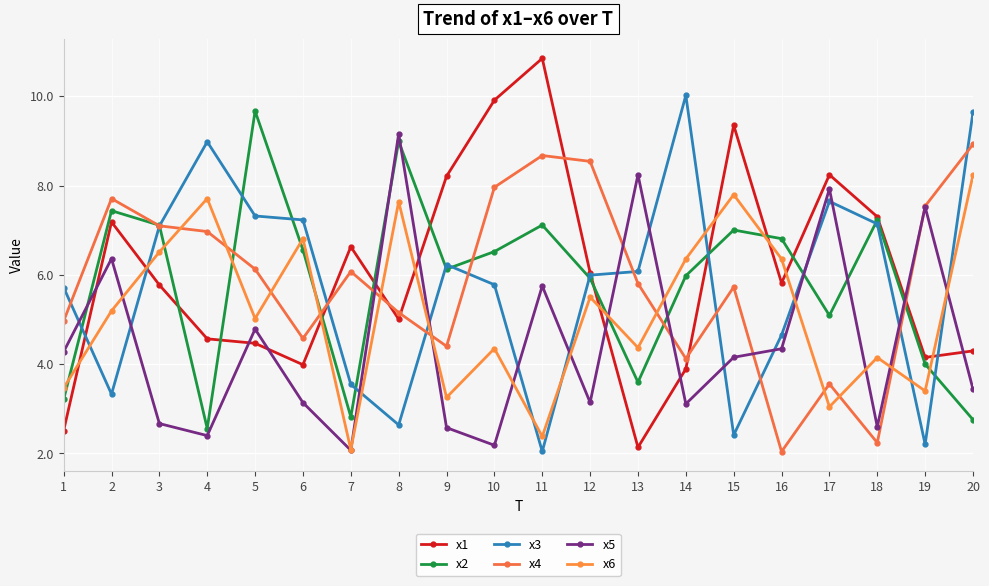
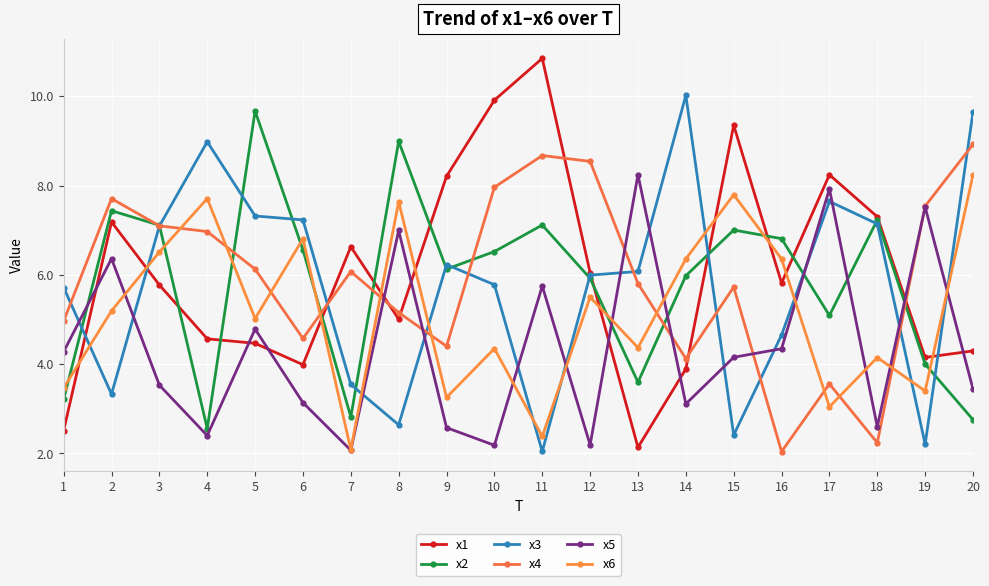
  {
    "x1": {
      "1": 2.5,
      "2": 7.2,
      "3": 5.8,
      "4": 4.6,
      "5": 4.5,
      "6": 4.0,
      "7": 6.6,
      "8": 5.0,
      "9": 8.2,
      "10": 9.9,
      "11": 10.8,
      "13": 2.1,
      "14": 3.9,
      "15": 9.4,
      "16": 5.8,
      "17": 8.2,
      "18": 7.3,
      "19": 4.1,
      "20": 4.3
    },
    "x2": {
      "1": 3.2,
      "2": 7.4,
      "4": 2.6,
      "5": 9.7,
      "6": 6.6,
      "7": 2.8,
      "8": 9.0,
      "9": 6.1,
      "10": 6.5,
      "11": 7.1,
      "12": 5.9,
      "13": 3.6,
      "14": 6.0,
      "15": 7.0,
      "16": 6.8,
      "17": 5.1,
      "18": 7.2,
      "19": 4.0,
      "20": 2.8
    },
    "x3": {
      "1": 5.7,
      "2": 3.3,
      "4": 9.0,
      "5": 7.3,
      "6": 7.2,
      "7": 3.5,
      "8": 2.6,
      "9": 6.2,
      "10": 5.8,
      "11": 2.0,
      "13": 6.1,
      "14": 10.0,
      "15": 2.4,
      "16": 4.7,
      "17": 7.6,
      "18": 7.1,
      "19": 2.2,
      "20": 9.6
    },
    "x5": {
      "1": 4.3,
      "2": 6.4,
-     "3": 2.7,
+     "3": 3.5,
      "4": 2.4,
      "5": 4.8,
      "6": 3.1,
-     "8": 9.2,
+     "8": 7.0,
      "9": 2.6,
      "10": 2.2,
      "11": 5.7,
-     "12": 3.1,
+     "12": 2.2,
      "13": 8.2,
      "14": 3.1,
      "15": 4.2,
      "16": 4.3,
      "17": 7.9,
      "18": 2.6,
      "20": 3.4
    }
  }
